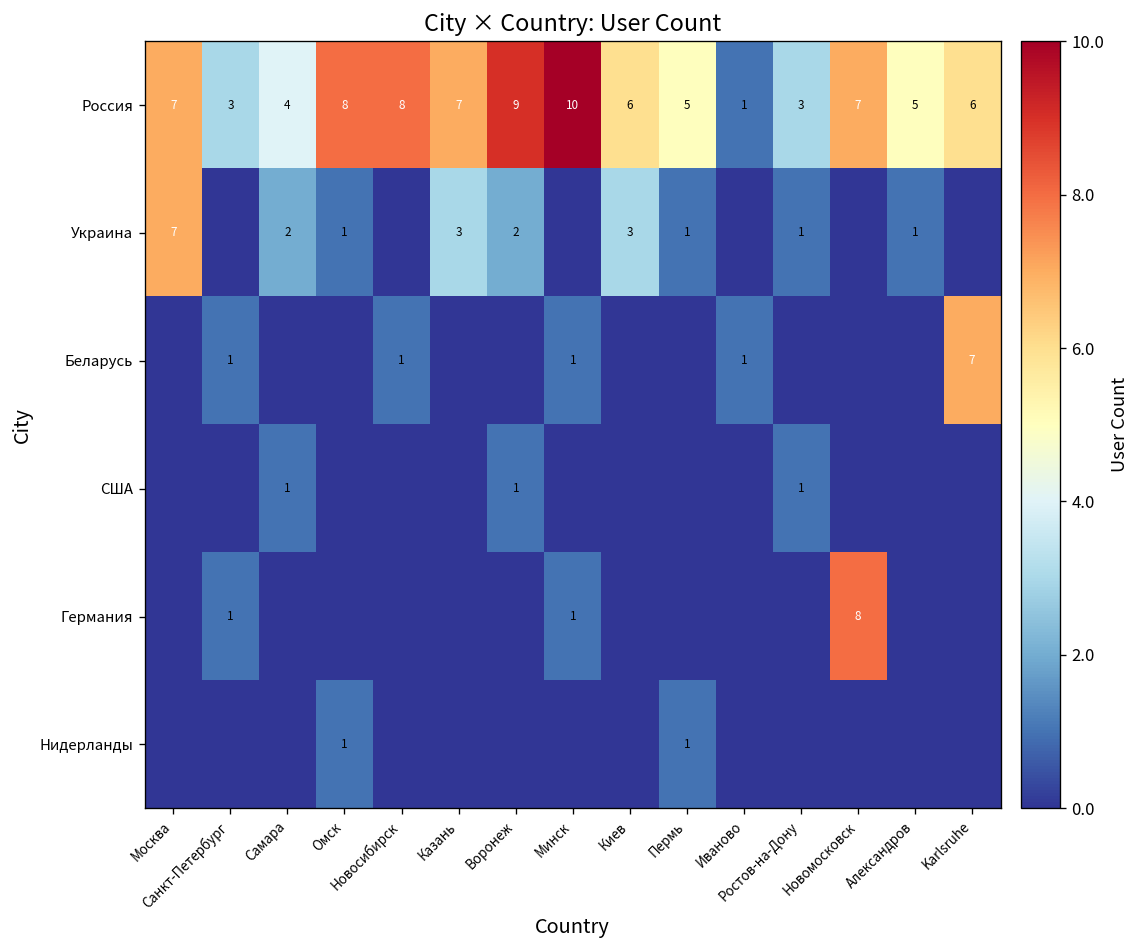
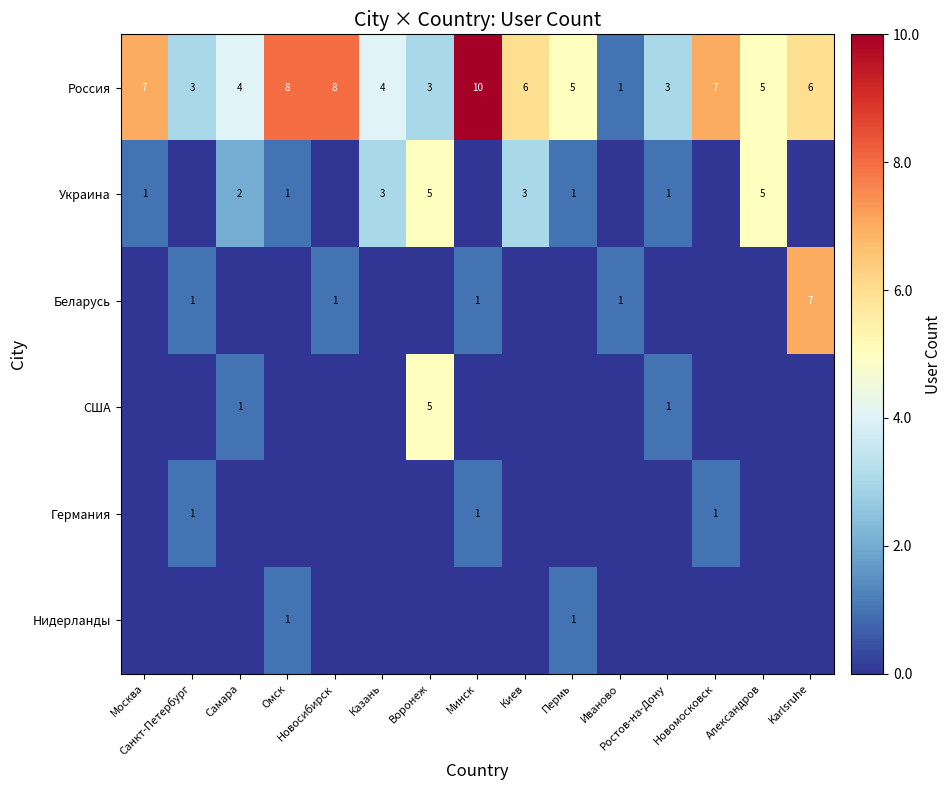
  {
    "Россия": {
      "Москва": 7,
      "Санкт-Петербург": 3,
      "Самара": 4,
      "Омск": 8,
      "Новосибирск": 8,
-     "Казань": 7,
-     "Воронеж": 9,
+     "Казань": 4,
+     "Воронеж": 3,
      "Минск": 10,
      "Киев": 6,
      "Пермь": 5,
      "Иваново": 1,
      "Ростов-на-Дону": 3,
      "Новомосковск": 7,
      "Александров": 5,
      "Karlsruhe": 6
    },
    "Украина": {
-     "Москва": 7,
+     "Москва": 1,
      "Самара": 2,
      "Омск": 1,
      "Казань": 3,
-     "Воронеж": 2,
+     "Воронеж": 5,
      "Киев": 3,
      "Пермь": 1,
      "Ростов-на-Дону": 1,
-     "Александров": 1
+     "Александров": 5
    },
    "Беларусь": {
      "Санкт-Петербург": 1,
      "Новосибирск": 1,
      "Минск": 1,
      "Иваново": 1,
      "Karlsruhe": 7
    },
    "США": {
      "Самара": 1,
-     "Воронеж": 1,
+     "Воронеж": 5,
      "Ростов-на-Дону": 1
    },
    "Германия": {
      "Санкт-Петербург": 1,
      "Минск": 1,
-     "Новомосковск": 8
+     "Новомосковск": 1
    },
    "Нидерланды": {
      "Омск": 1,
      "Пермь": 1
    }
  }
